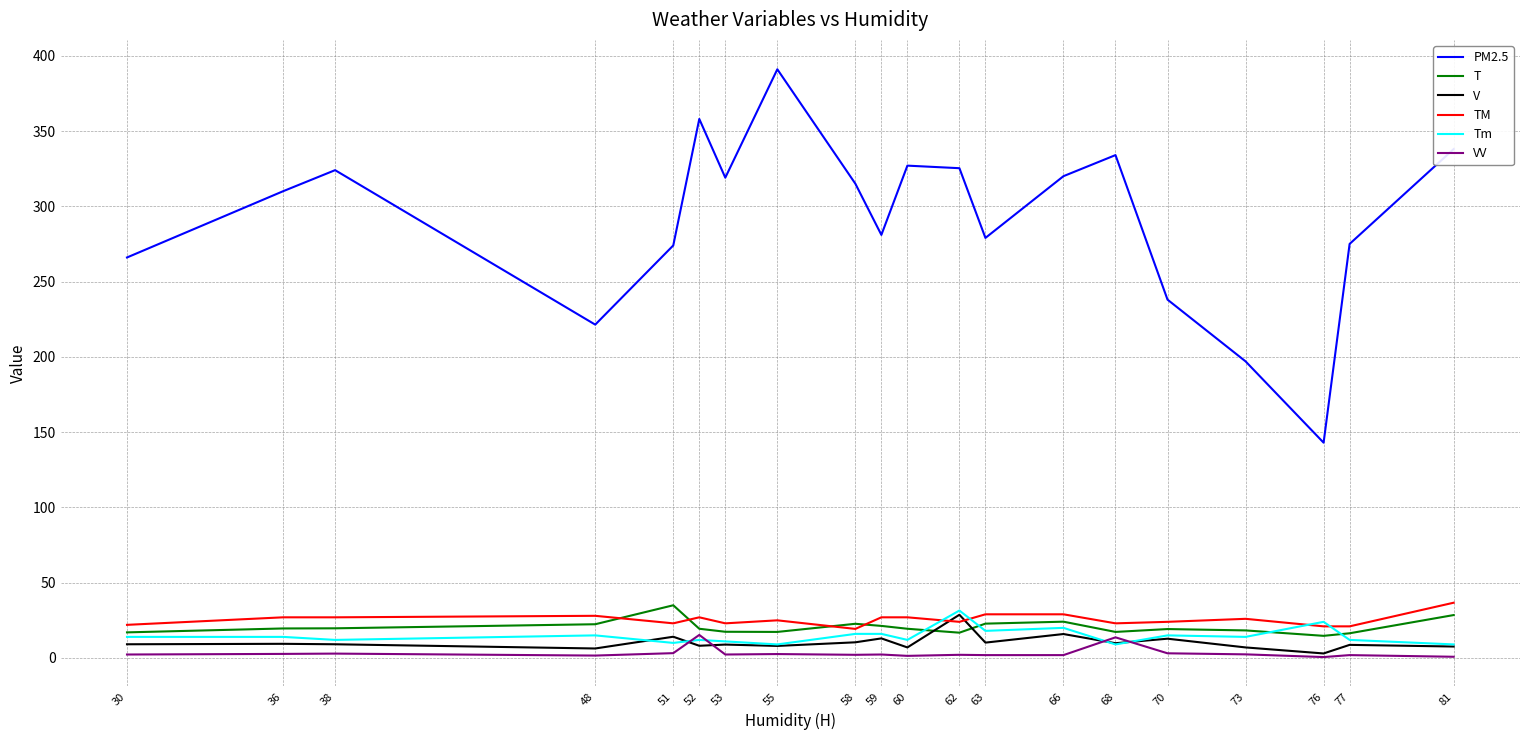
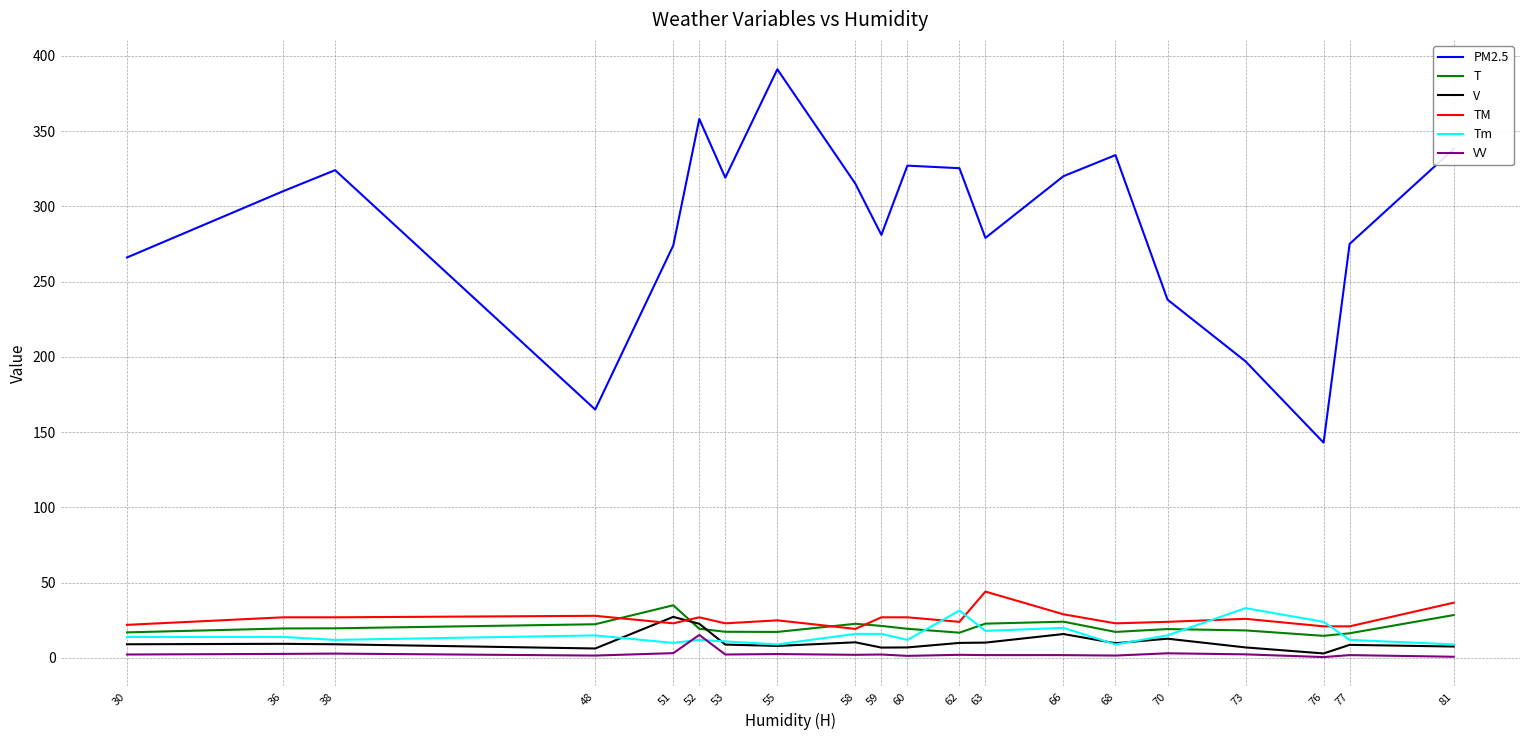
  {
    "PM2.5": {
      "30": 266,
      "36": 310,
      "38": 324,
-     "48": 221,
+     "48": 165,
      "51": 274,
      "52": 358,
      "53": 319,
      "55": 391,
      "58": 315,
      "59": 281,
      "60": 327,
      "62": 325,
      "63": 279,
      "66": 320,
      "68": 334,
      "70": 238,
      "73": 197,
      "76": 143,
      "77": 275
    },
    "T": {
      "30": 17,
      "36": 20,
      "38": 20,
      "48": 22,
      "51": 35,
      "52": 19,
      "53": 17,
      "55": 17,
      "58": 23,
      "59": 21,
      "60": 19,
      "62": 17,
      "63": 23,
      "66": 24,
      "68": 17,
      "70": 19,
      "73": 18,
      "76": 15,
      "77": 16,
      "81": 29
    },
    "V": {
      "30": 9,
      "36": 9,
      "38": 9,
      "48": 6,
-     "51": 14,
-     "52": 8,
+     "51": 27,
+     "52": 23,
      "53": 9,
      "58": 10,
-     "59": 13,
+     "59": 7,
      "60": 7,
-     "62": 29,
+     "62": 10,
      "63": 10,
      "66": 16,
      "70": 13,
      "73": 7,
      "76": 3,
      "77": 9
    },
    "TM": {
      "30": 22,
      "36": 27,
      "38": 27,
      "48": 28,
      "51": 23,
      "52": 27,
      "53": 23,
      "55": 25,
      "58": 19,
      "59": 27,
      "60": 27,
      "62": 24,
-     "63": 29,
+     "63": 44,
      "66": 29,
      "68": 23,
      "70": 24,
      "73": 26,
      "76": 21,
      "77": 21,
      "81": 37
    },
    "Tm": {
      "30": 14,
      "36": 14,
      "38": 12,
      "48": 15,
      "51": 10,
      "52": 12,
      "53": 11,
      "58": 16,
      "59": 16,
      "60": 12,
      "62": 32,
      "63": 18,
      "66": 20,
      "70": 15,
-     "73": 14,
+     "73": 33,
      "76": 24,
      "77": 12
    },
    "VV": {
      "30": 2,
      "36": 3,
      "38": 3,
      "48": 2,
      "51": 3,
      "52": 15,
      "53": 2,
      "55": 3,
      "58": 2,
      "59": 2,
      "60": 1,
      "62": 2,
      "63": 2,
      "66": 2,
-     "68": 14,
+     "68": 2,
      "70": 3,
      "73": 2,
      "76": 1,
      "77": 2,
      "81": 1
    }
  }
